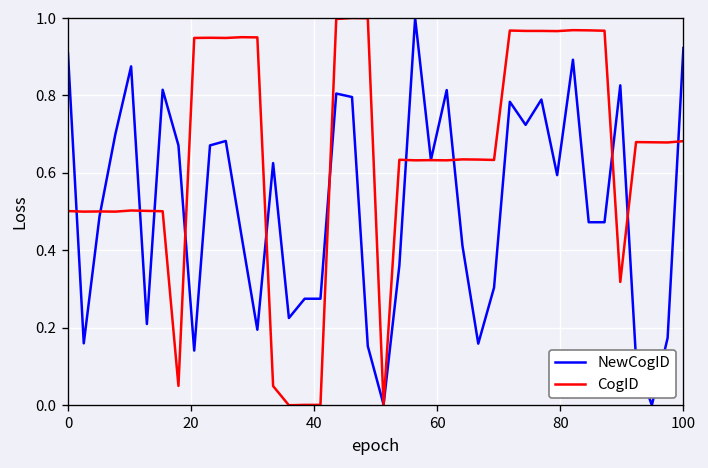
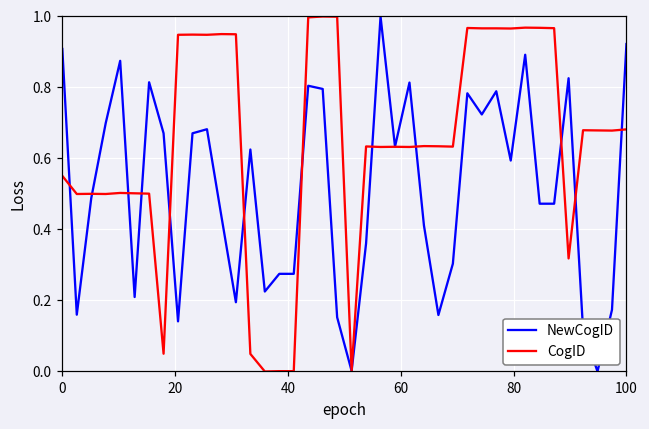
  {
    "NewCogID": {
      "0": 0.91,
      "100": 0.92
    },
    "CogID": {
-     "0": 0.50,
+     "0": 0.55,
      "100": 0.68
    }
  }
